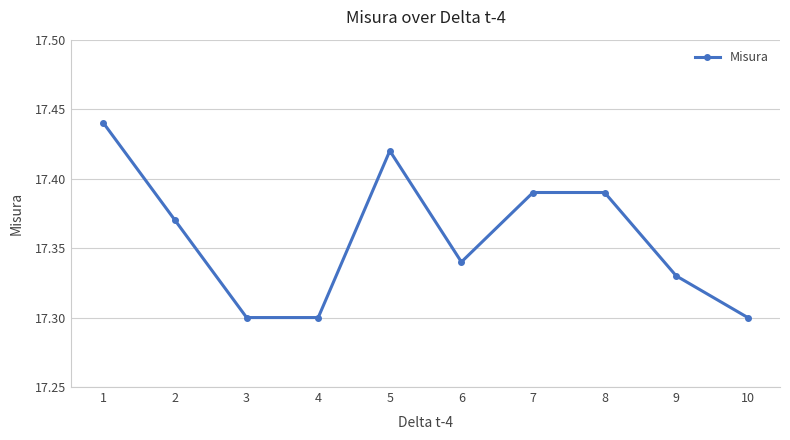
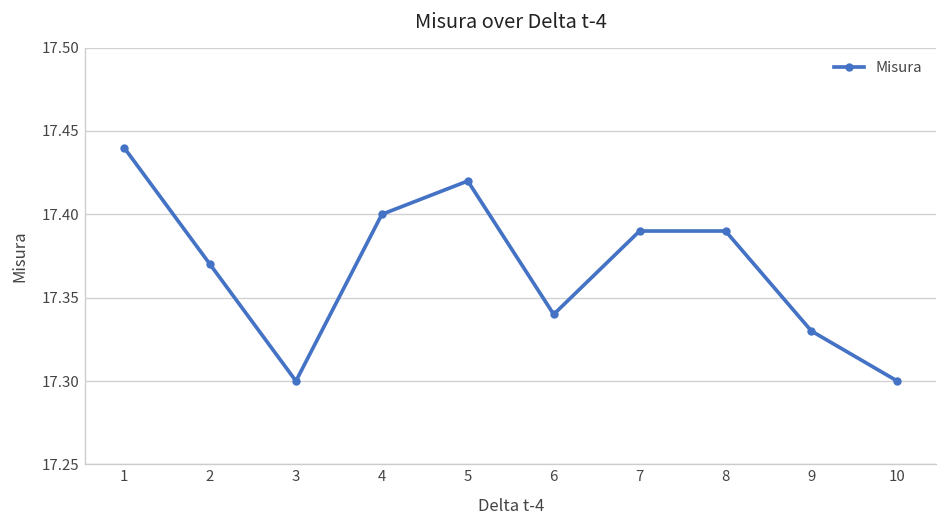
  {
    "1": 17.440,
    "2": 17.370,
    "3": 17.3,
-   "4": 17.3,
+   "4": 17.4,
    "5": 17.420,
    "6": 17.340,
    "7": 17.390,
    "8": 17.390,
    "9": 17.330,
    "10": 17.3
  }
